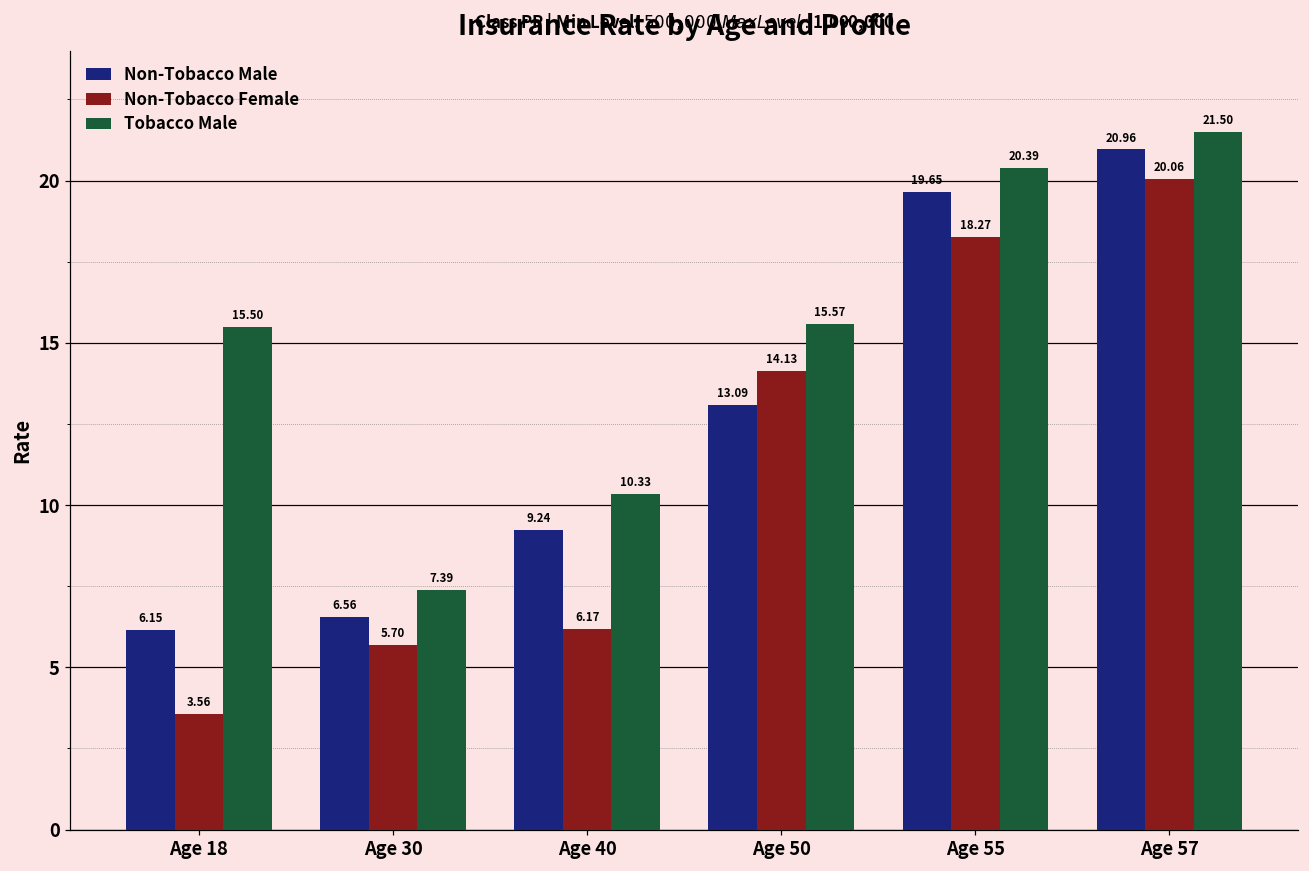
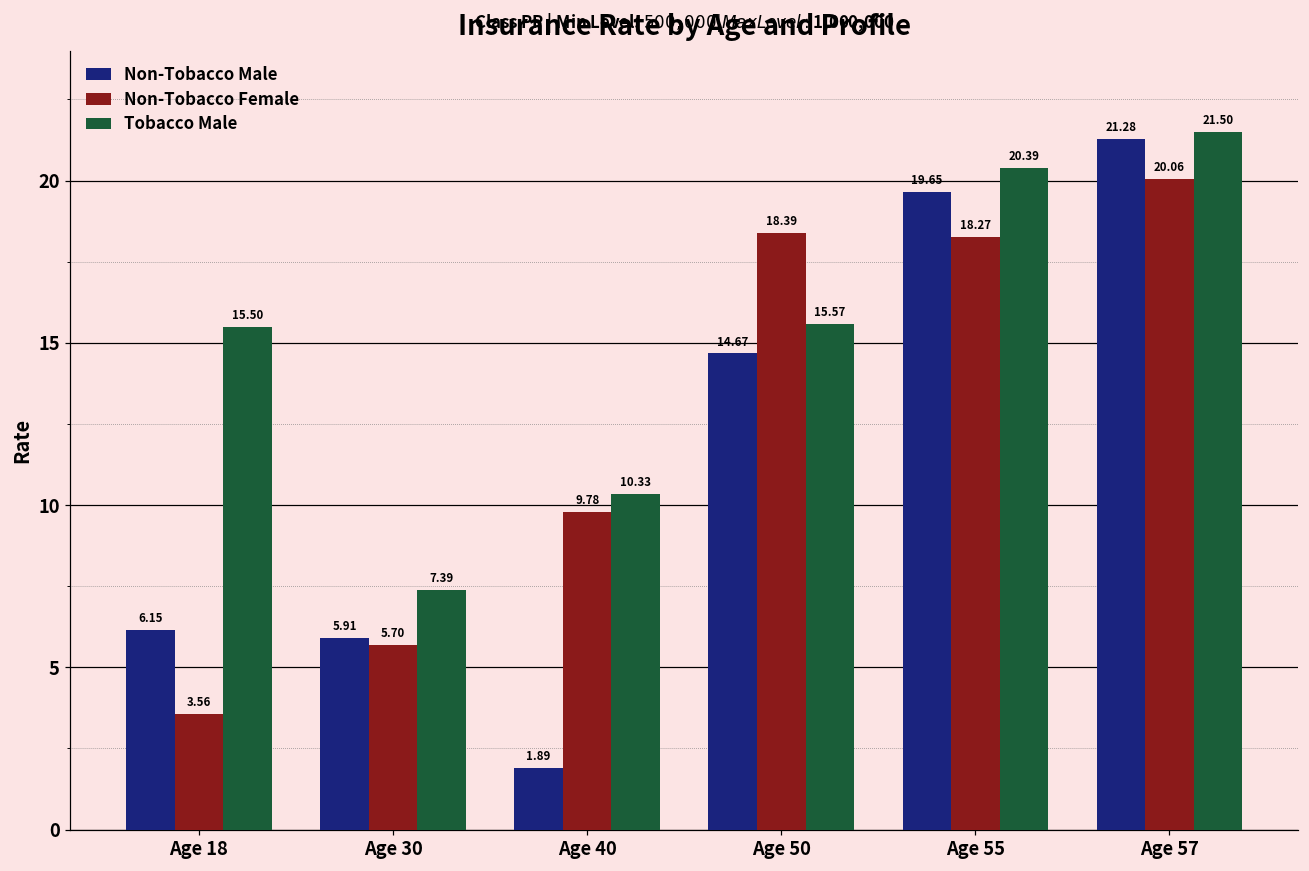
  {
    "Non-Tobacco Male": {
      "Age 18": 6.15,
-     "Age 30": 6.56,
-     "Age 40": 9.24,
-     "Age 50": 13.09,
+     "Age 30": 5.91,
+     "Age 40": 1.89,
+     "Age 50": 14.67,
      "Age 55": 19.65,
-     "Age 57": 20.96
+     "Age 57": 21.28
    },
    "Non-Tobacco Female": {
      "Age 18": 3.56,
      "Age 30": 5.70,
-     "Age 40": 6.17,
-     "Age 50": 14.13,
+     "Age 40": 9.78,
+     "Age 50": 18.39,
      "Age 55": 18.27,
      "Age 57": 20.06
    },
    "Tobacco Male": {
      "Age 18": 15.50,
      "Age 30": 7.39,
      "Age 40": 10.33,
      "Age 50": 15.57,
      "Age 55": 20.39,
      "Age 57": 21.50
    }
  }
